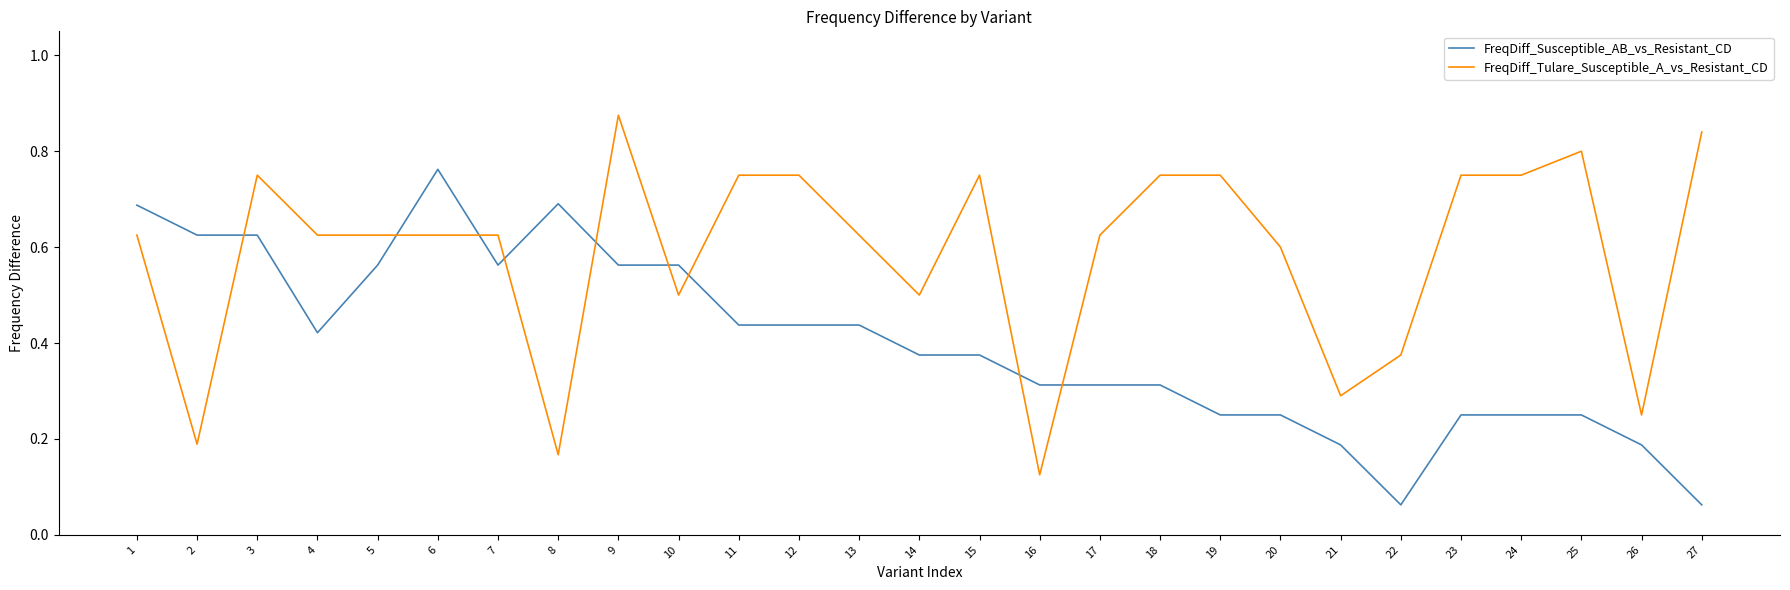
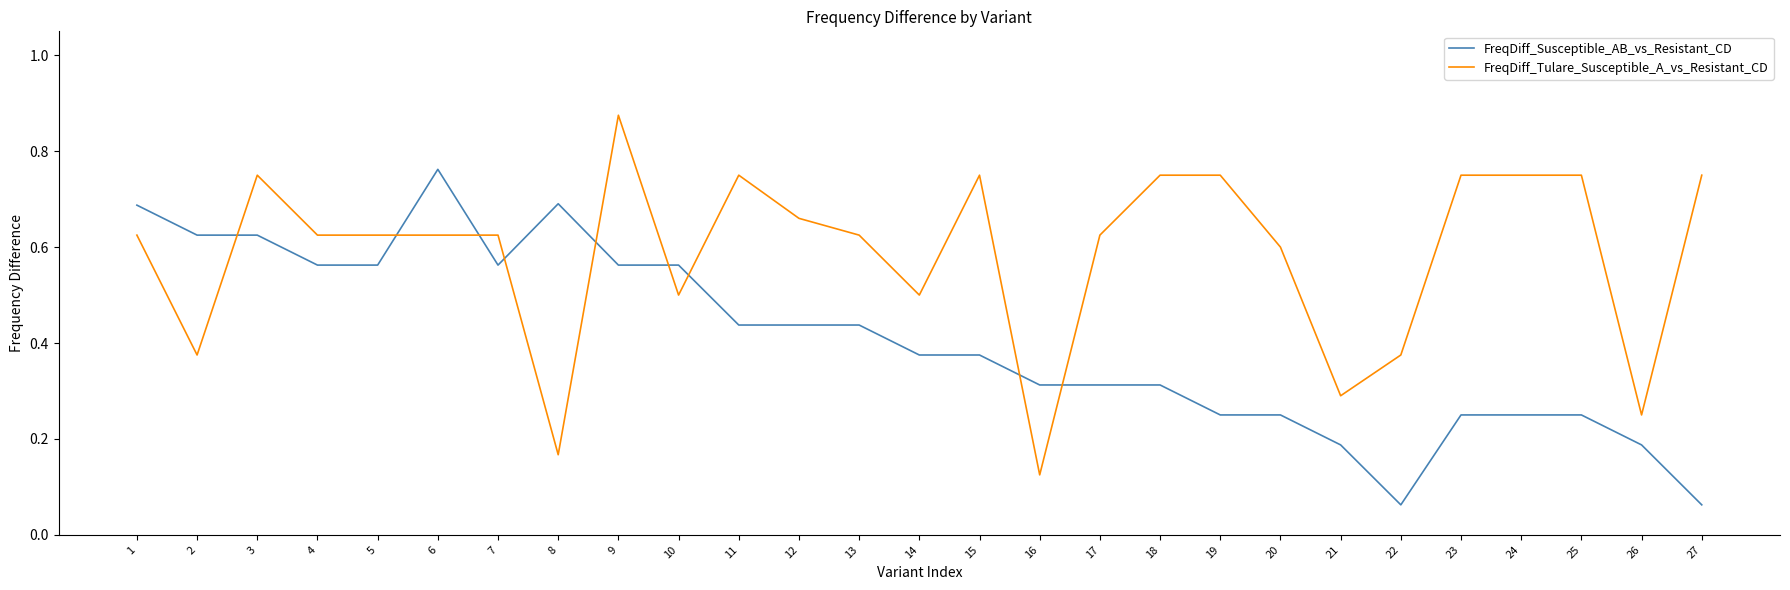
  {
    "FreqDiff_Susceptible_AB_vs_Resistant_CD": {
      "1": 0.69,
      "2": 0.63,
      "3": 0.63,
-     "4": 0.42,
+     "4": 0.56,
      "5": 0.56,
      "6": 0.76,
      "7": 0.56,
      "8": 0.69,
      "9": 0.56,
      "10": 0.56,
      "11": 0.44,
      "12": 0.44,
      "13": 0.44,
      "14": 0.38,
      "15": 0.38,
      "16": 0.31,
      "17": 0.31,
      "18": 0.31,
      "19": 0.25,
      "20": 0.25,
      "21": 0.19,
      "22": 0.06,
      "23": 0.25,
      "24": 0.25,
      "25": 0.25,
      "26": 0.19,
      "27": 0.06
    },
    "FreqDiff_Tulare_Susceptible_A_vs_Resistant_CD": {
      "1": 0.63,
-     "2": 0.19,
+     "2": 0.38,
      "3": 0.75,
      "4": 0.63,
      "5": 0.63,
      "6": 0.63,
      "7": 0.63,
      "8": 0.17,
      "9": 0.88,
      "10": 0.50,
      "11": 0.75,
-     "12": 0.75,
+     "12": 0.66,
      "13": 0.63,
      "14": 0.50,
      "15": 0.75,
      "16": 0.13,
      "17": 0.63,
      "18": 0.75,
      "19": 0.75,
      "20": 0.60,
      "21": 0.29,
      "22": 0.38,
      "23": 0.75,
      "24": 0.75,
-     "25": 0.80,
+     "25": 0.75,
      "26": 0.25,
-     "27": 0.84
+     "27": 0.75
    }
  }
